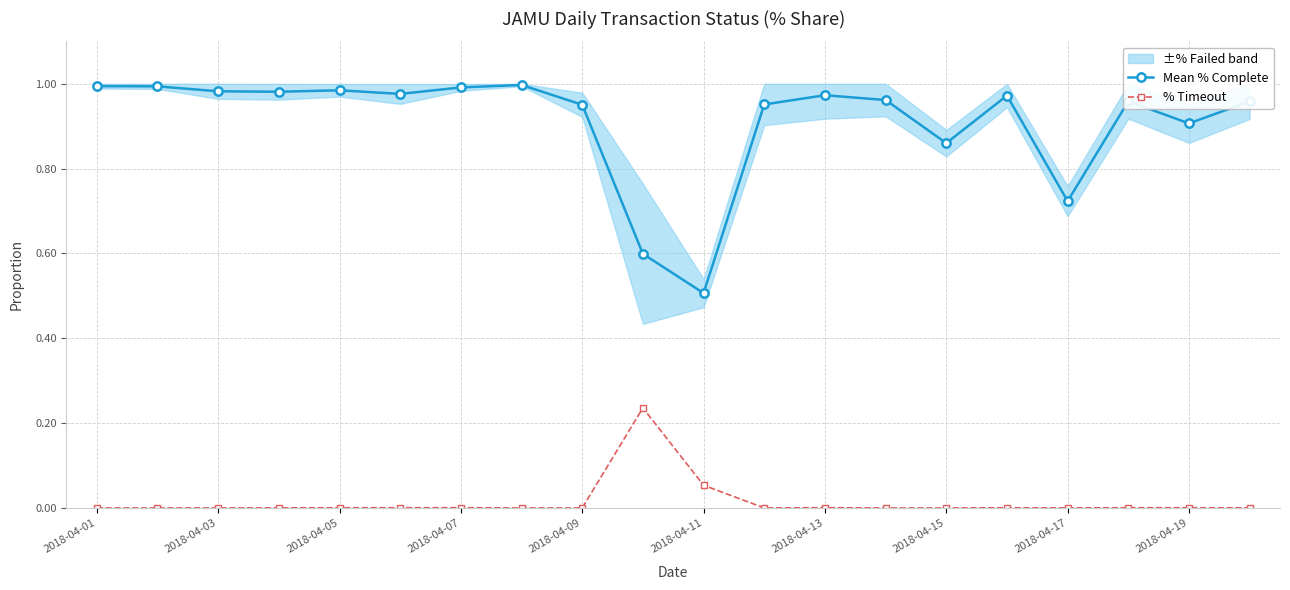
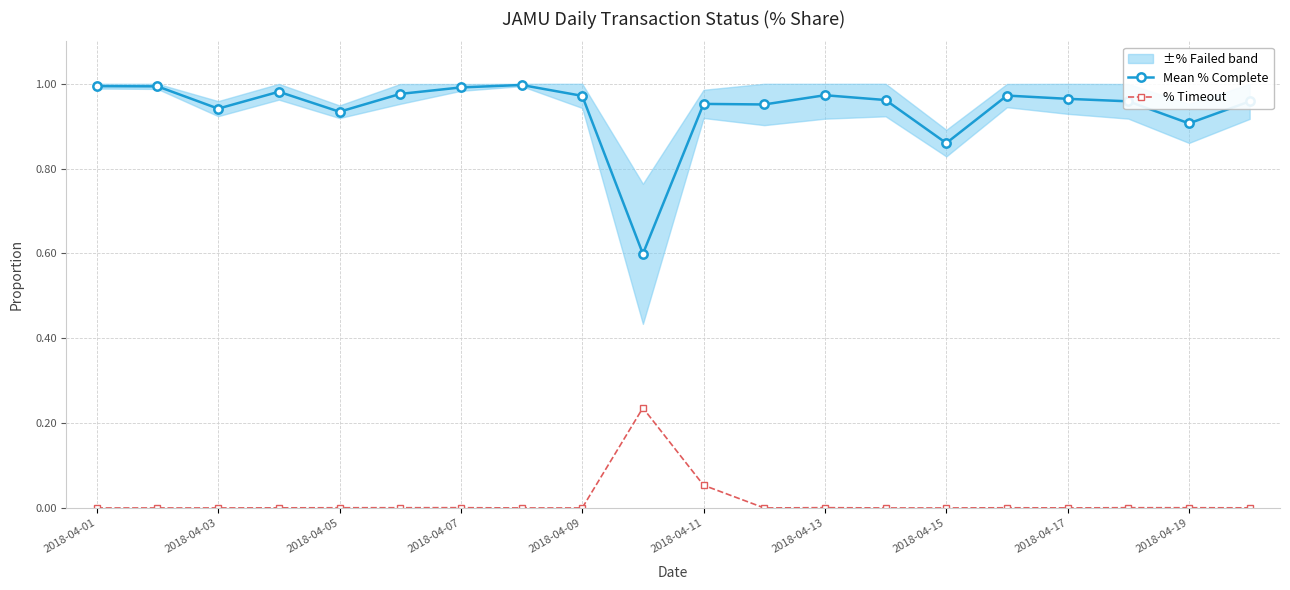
  {
    "Mean % Complete": {
-     "2018-04-03": 0.98,
-     "2018-04-05": 0.98,
+     "2018-04-03": 0.94,
+     "2018-04-05": 0.93,
      "2018-04-07": 0.99,
-     "2018-04-09": 0.95,
-     "2018-04-11": 0.51,
+     "2018-04-09": 0.97,
+     "2018-04-11": 0.95,
      "2018-04-13": 0.97,
      "2018-04-15": 0.86,
-     "2018-04-17": 0.72,
+     "2018-04-17": 0.96,
      "2018-04-19": 0.91
    },
    "% Timeout": {
      "2018-04-01": 0.00,
      "2018-04-03": 0.00,
      "2018-04-05": 0.00,
      "2018-04-07": 0.00,
      "2018-04-09": 0.00,
      "2018-04-11": 0.05,
      "2018-04-13": 0.00,
      "2018-04-15": 0.00,
      "2018-04-17": 0.00,
      "2018-04-19": 0.00
    }
  }
